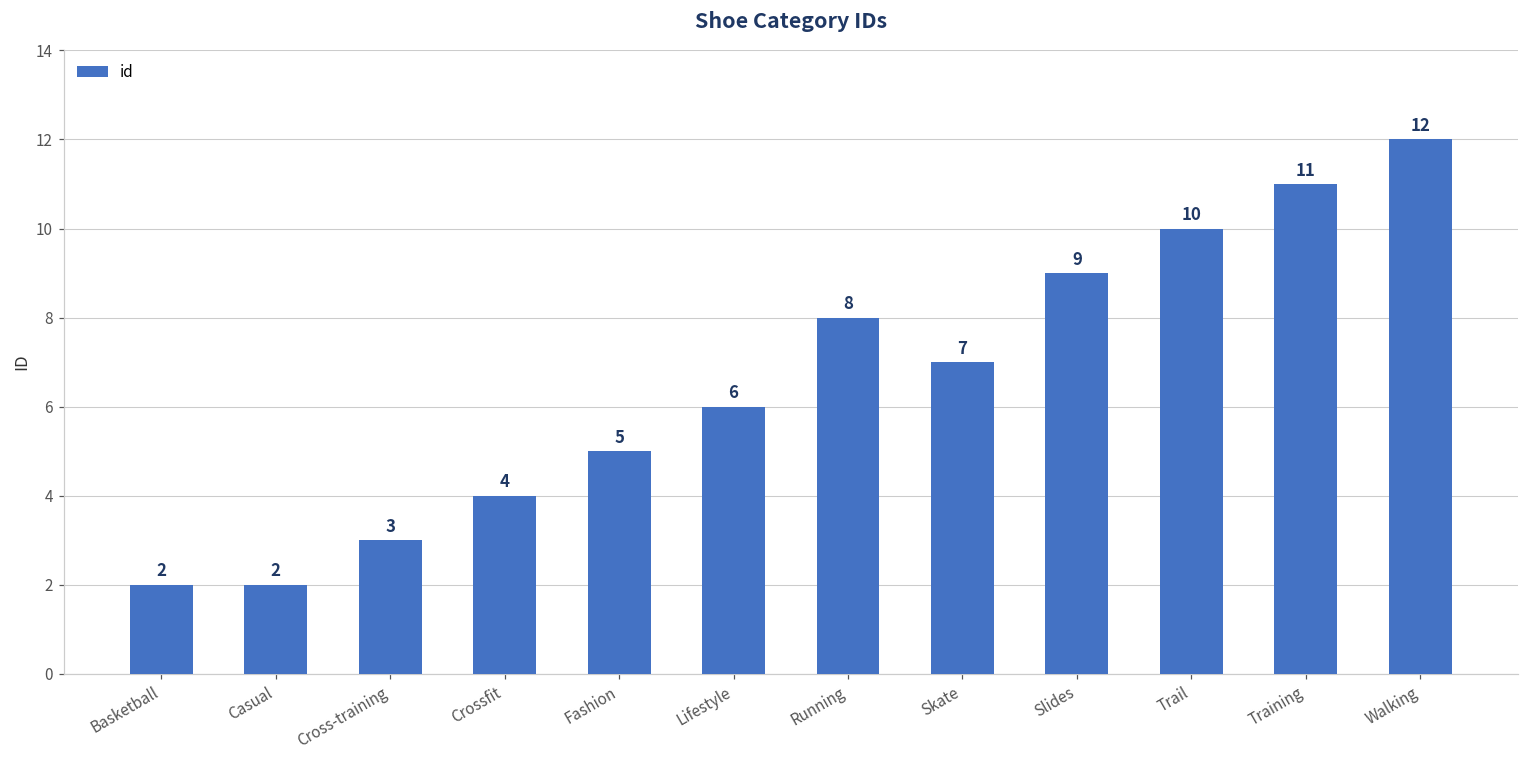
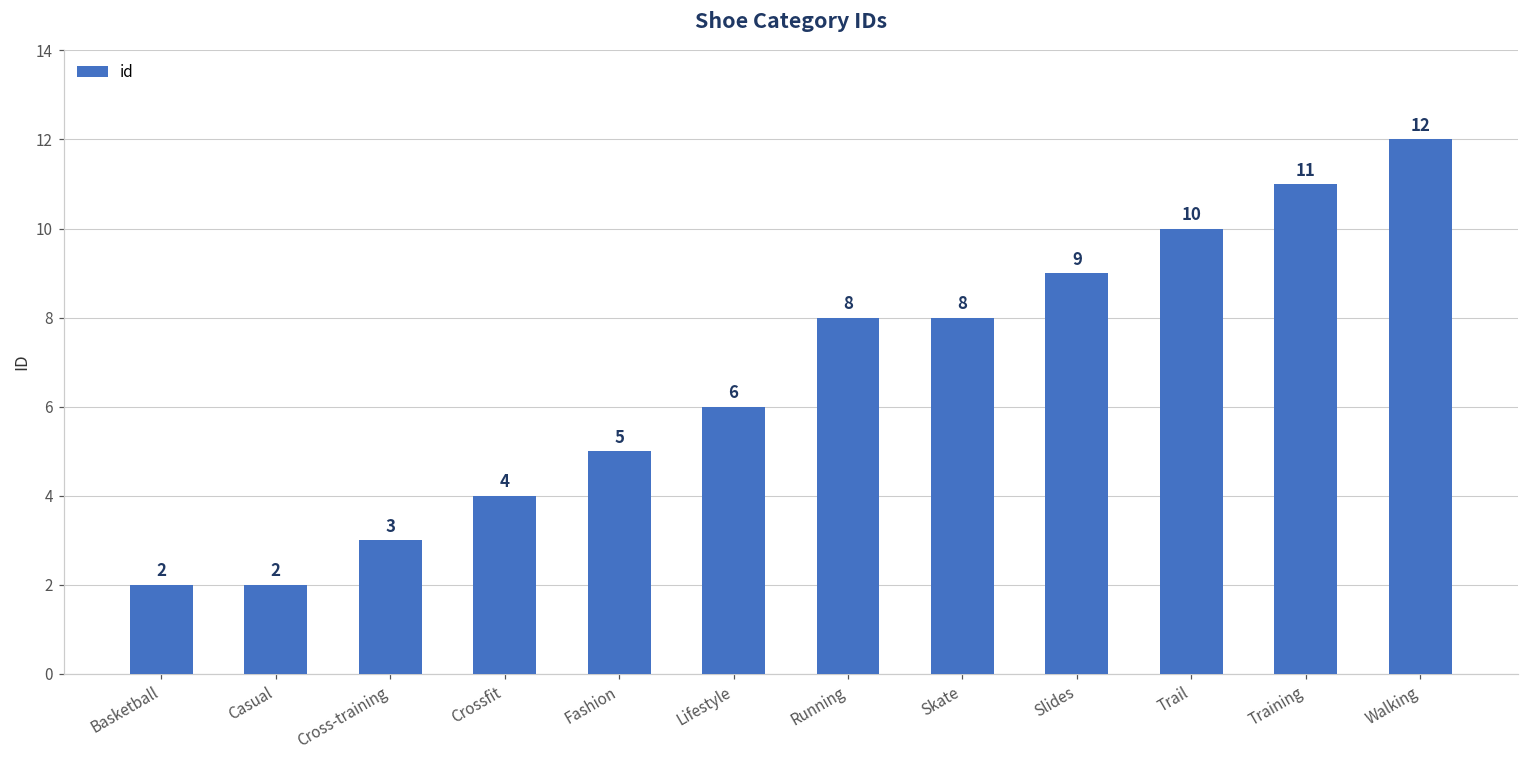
  {
    "Basketball": 2,
    "Casual": 2,
    "Cross-training": 3,
    "Crossfit": 4,
    "Fashion": 5,
    "Lifestyle": 6,
    "Running": 8,
-   "Skate": 7,
+   "Skate": 8,
    "Slides": 9,
    "Trail": 10,
    "Training": 11,
    "Walking": 12
  }
